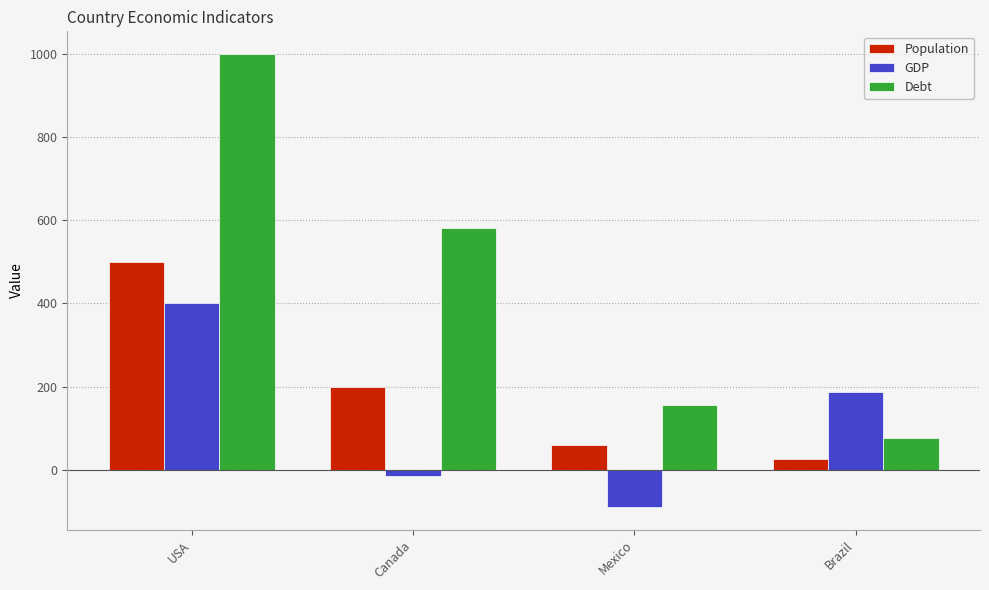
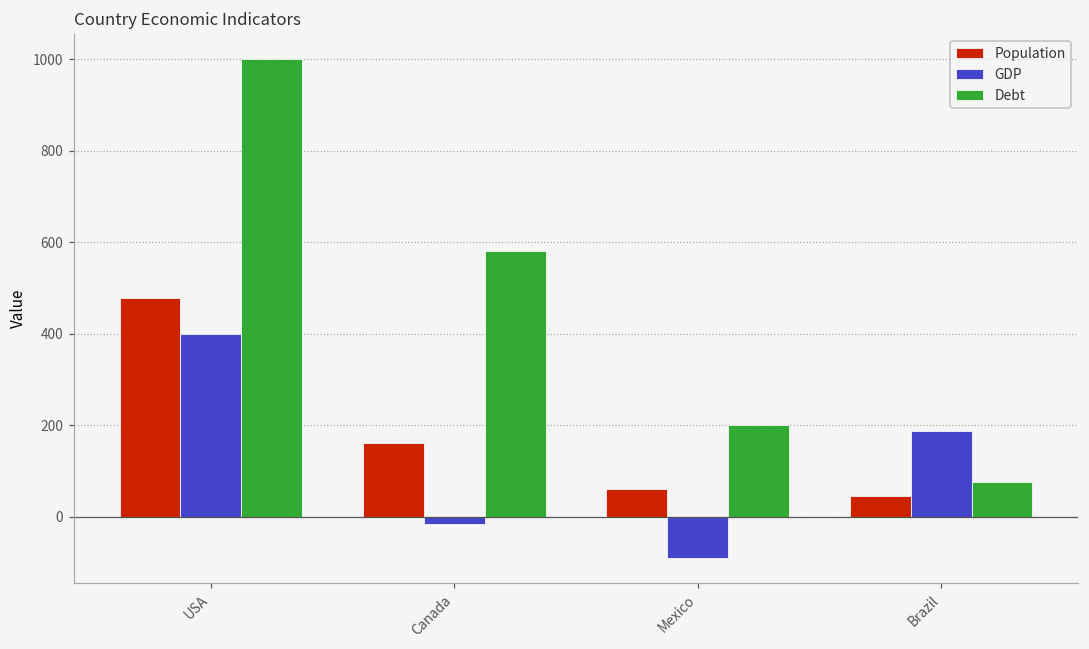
  {
    "Population": {
-     "USA": 500,
-     "Canada": 200,
+     "USA": 480,
+     "Canada": 160,
      "Mexico": 60,
-     "Brazil": 30
+     "Brazil": 50
    },
    "GDP": {
      "USA": 400,
      "Canada": -20,
      "Mexico": -90,
      "Brazil": 190
    },
    "Debt": {
      "USA": 1000,
      "Canada": 580,
-     "Mexico": 160,
+     "Mexico": 200,
      "Brazil": 80
    }
  }
